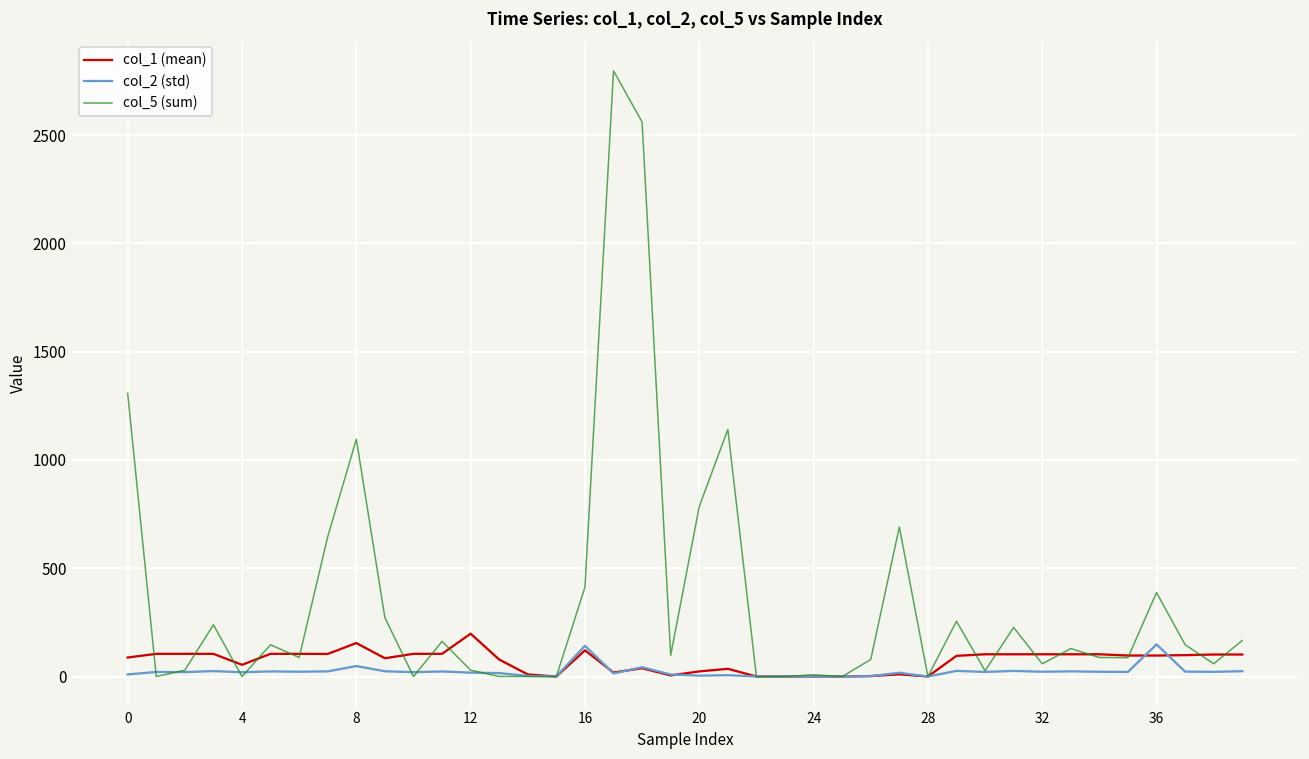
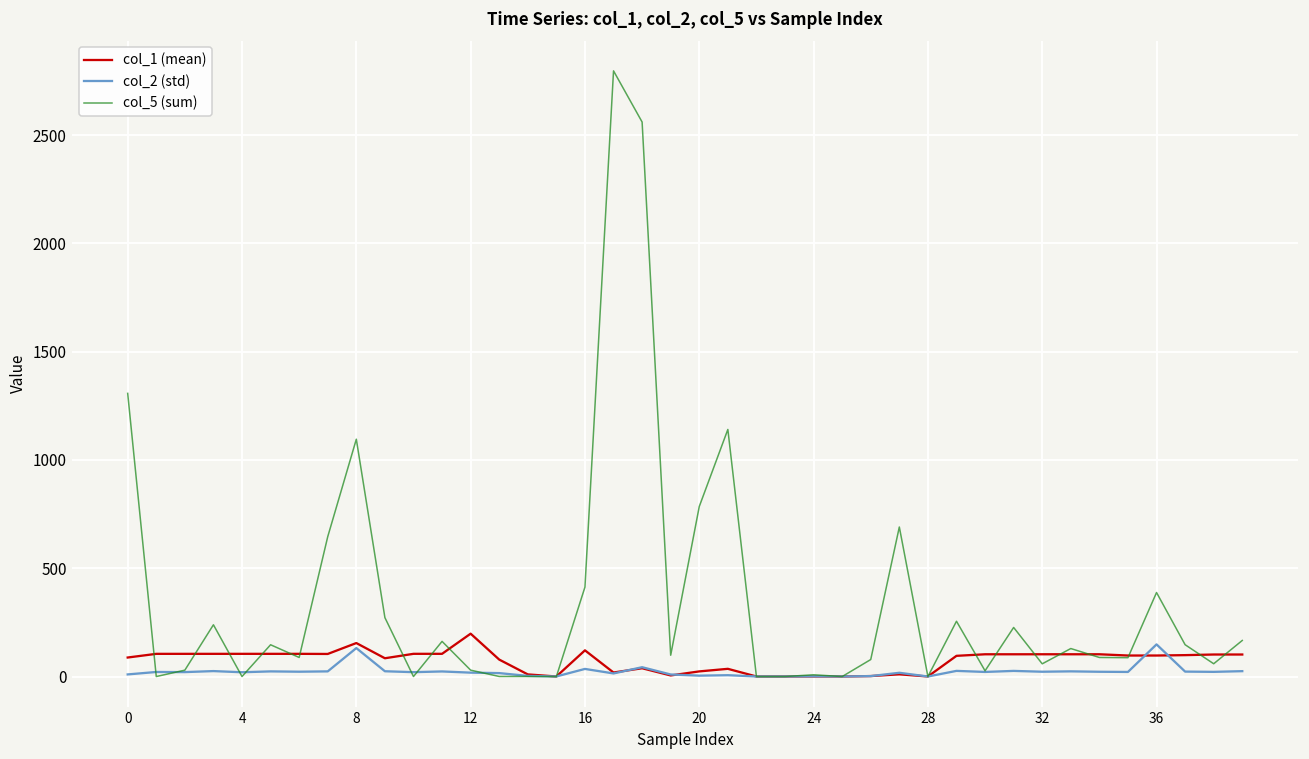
  {
    "col_1 (mean)": {
      "0": 90,
-     "4": 50,
+     "4": 100,
      "8": 150,
      "12": 200,
      "16": 120,
      "20": 20,
      "32": 100,
      "36": 100
    },
    "col_2 (std)": {
      "0": 10,
      "4": 20,
-     "8": 50,
-     "16": 140,
+     "8": 130,
+     "16": 40,
      "20": 0,
      "32": 20,
      "36": 150
    },
    "col_5 (sum)": {
      "0": 1310,
      "4": 0,
      "8": 1100,
      "16": 410,
      "20": 790,
      "32": 60,
      "36": 390
    }
  }
